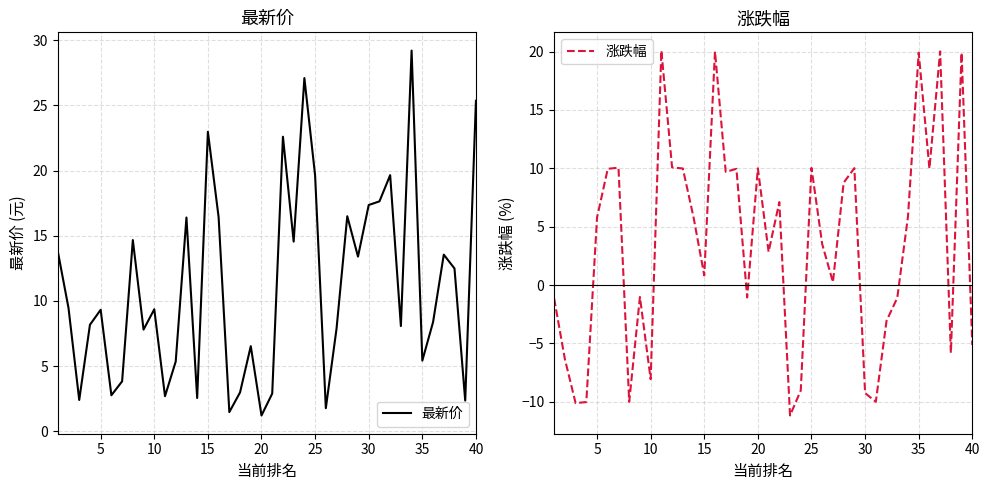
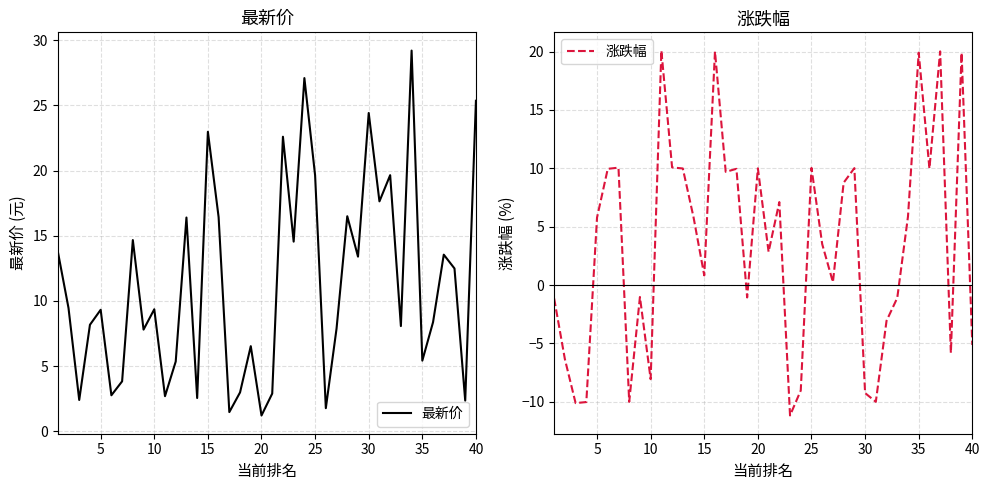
  {
    "最新价": {
      "5": 9.3,
      "10": 9.4,
      "15": 23.0,
      "20": 1.2,
      "25": 19.6,
-     "30": 17.4,
+     "30": 24.4,
      "35": 5.4,
      "40": 25.4
    },
    "涨跌幅": {
      "5": 5.8,
      "10": -8.1,
      "15": 0.8,
      "20": 10.0,
      "25": 10.0,
      "30": -9.3,
      "35": 19.9,
      "40": -5.1
    }
  }
